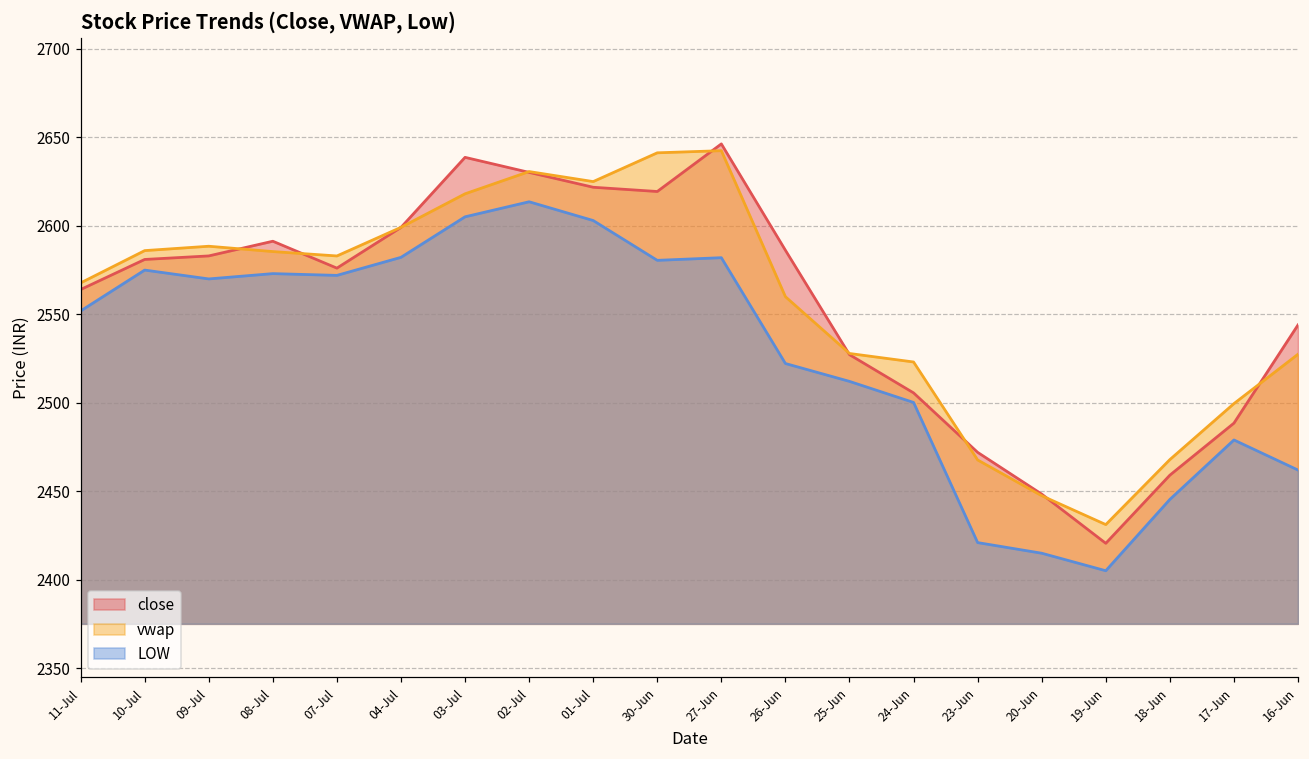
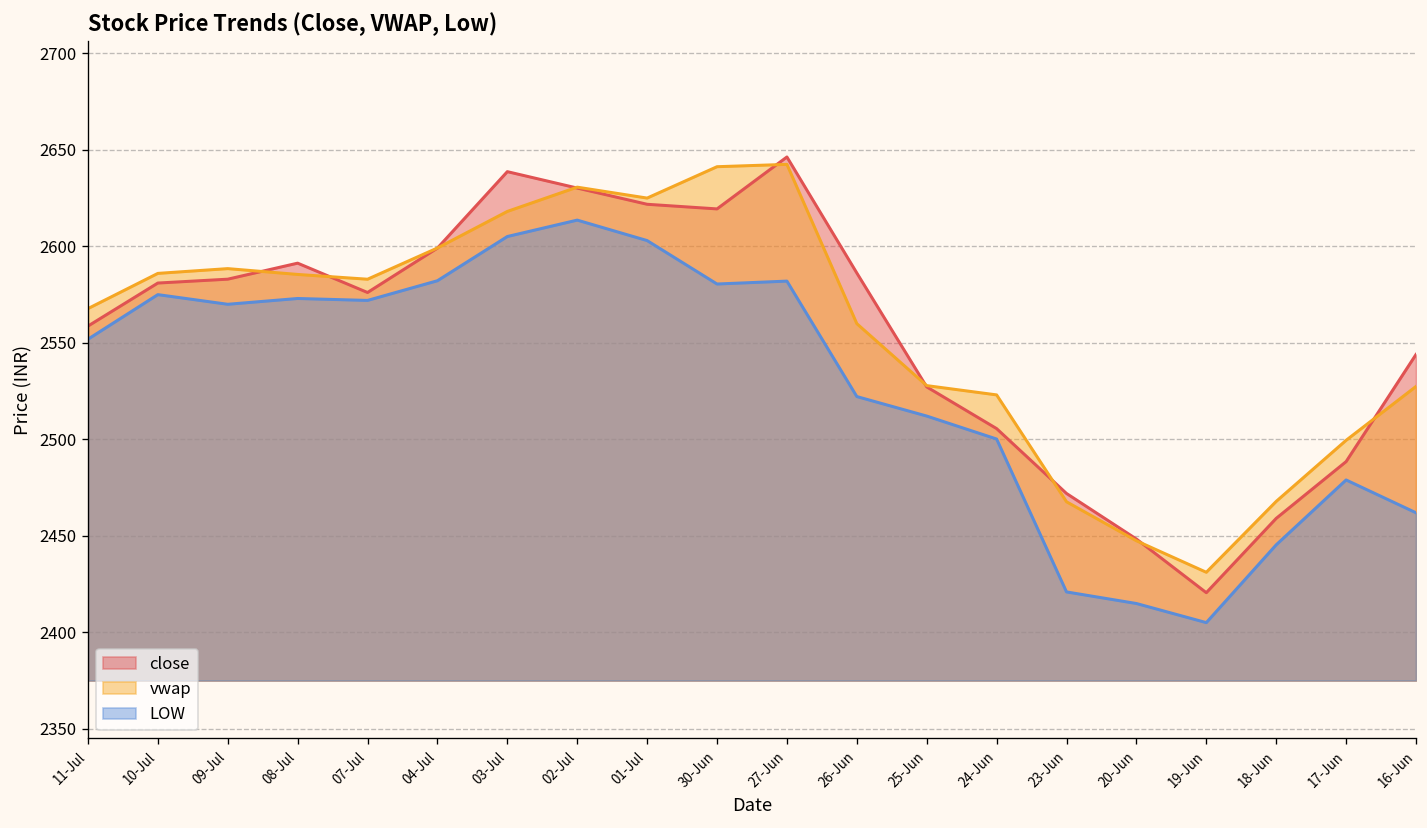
  {
    "close": {
-     "11-Jul": 2564,
+     "11-Jul": 2559,
      "10-Jul": 2581,
      "09-Jul": 2583,
      "08-Jul": 2591,
      "07-Jul": 2576,
      "03-Jul": 2639,
      "01-Jul": 2622,
      "30-Jun": 2619,
      "27-Jun": 2646,
      "26-Jun": 2586,
      "24-Jun": 2506,
      "23-Jun": 2472,
      "19-Jun": 2421,
      "18-Jun": 2459,
      "17-Jun": 2489,
      "16-Jun": 2544
    },
    "vwap": {
      "11-Jul": 2568,
      "10-Jul": 2586,
      "09-Jul": 2588,
      "08-Jul": 2585,
      "07-Jul": 2583,
      "03-Jul": 2618,
      "01-Jul": 2625,
      "30-Jun": 2641,
      "27-Jun": 2642,
      "26-Jun": 2560,
      "24-Jun": 2523,
      "23-Jun": 2468,
      "19-Jun": 2431,
      "18-Jun": 2468,
      "17-Jun": 2500,
      "16-Jun": 2527
    },
    "LOW": {
      "11-Jul": 2552,
      "10-Jul": 2575,
      "09-Jul": 2570,
      "08-Jul": 2573,
      "07-Jul": 2572,
      "04-Jul": 2582,
      "03-Jul": 2605,
      "02-Jul": 2614,
      "01-Jul": 2603,
      "30-Jun": 2581,
      "27-Jun": 2582,
      "26-Jun": 2522,
      "25-Jun": 2512,
      "24-Jun": 2500,
      "23-Jun": 2421,
      "20-Jun": 2415,
      "19-Jun": 2405,
      "18-Jun": 2445,
      "17-Jun": 2479,
      "16-Jun": 2462
    }
  }
